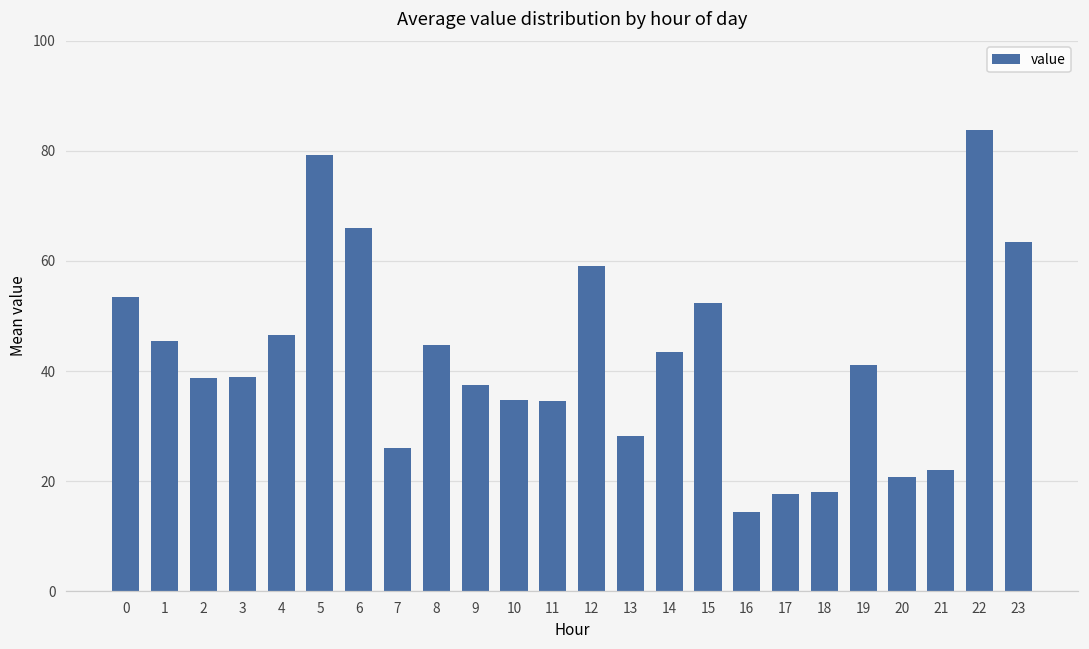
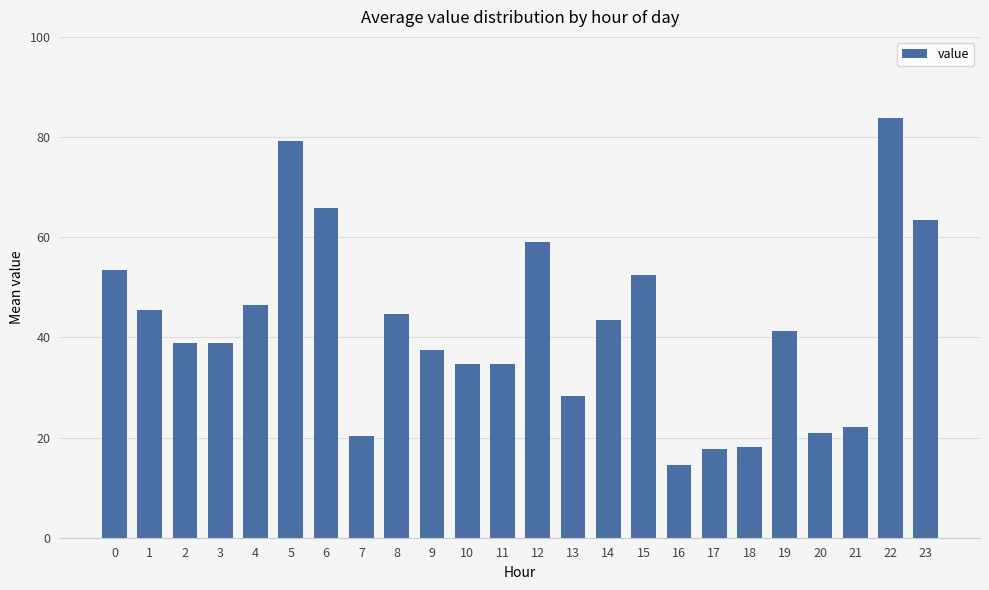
  {
    "0": 53,
    "1": 45,
    "2": 39,
    "3": 39,
    "4": 47,
    "5": 79,
    "6": 66,
-   "7": 26,
+   "7": 20,
    "8": 45,
    "9": 38,
    "10": 35,
    "11": 35,
    "12": 59,
    "13": 28,
    "14": 43,
    "15": 52,
    "16": 15,
    "17": 18,
    "18": 18,
    "19": 41,
    "20": 21,
    "21": 22,
    "22": 84,
    "23": 64
  }
